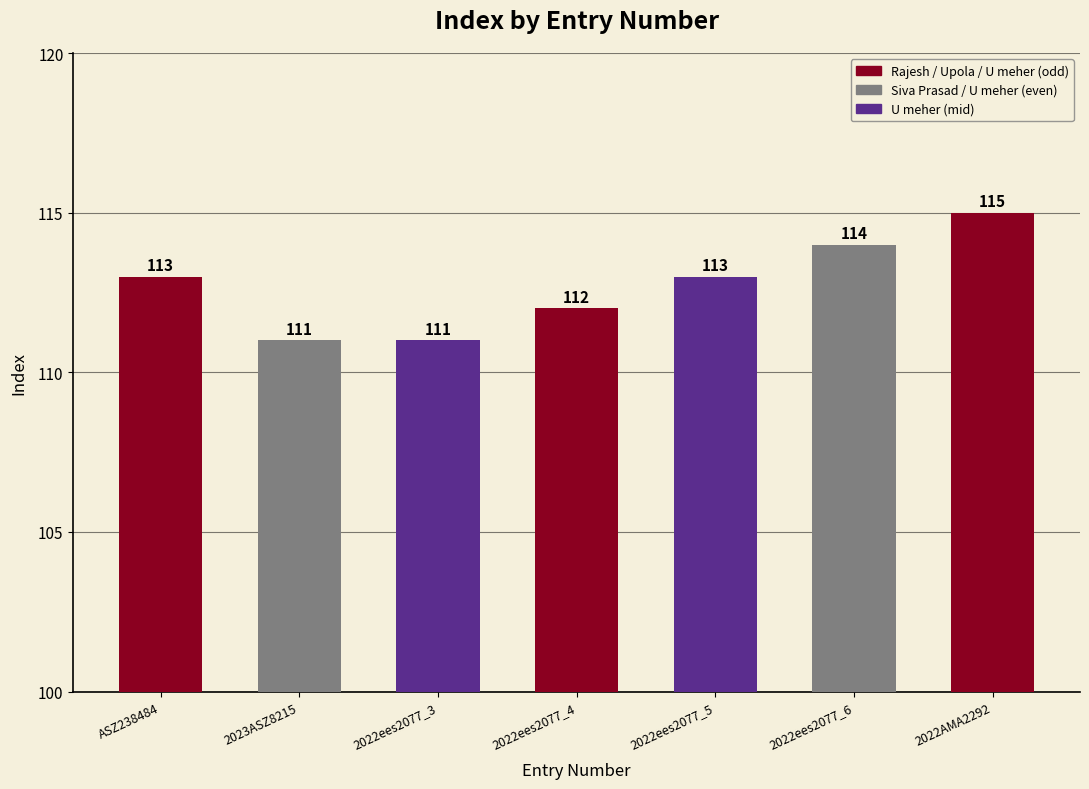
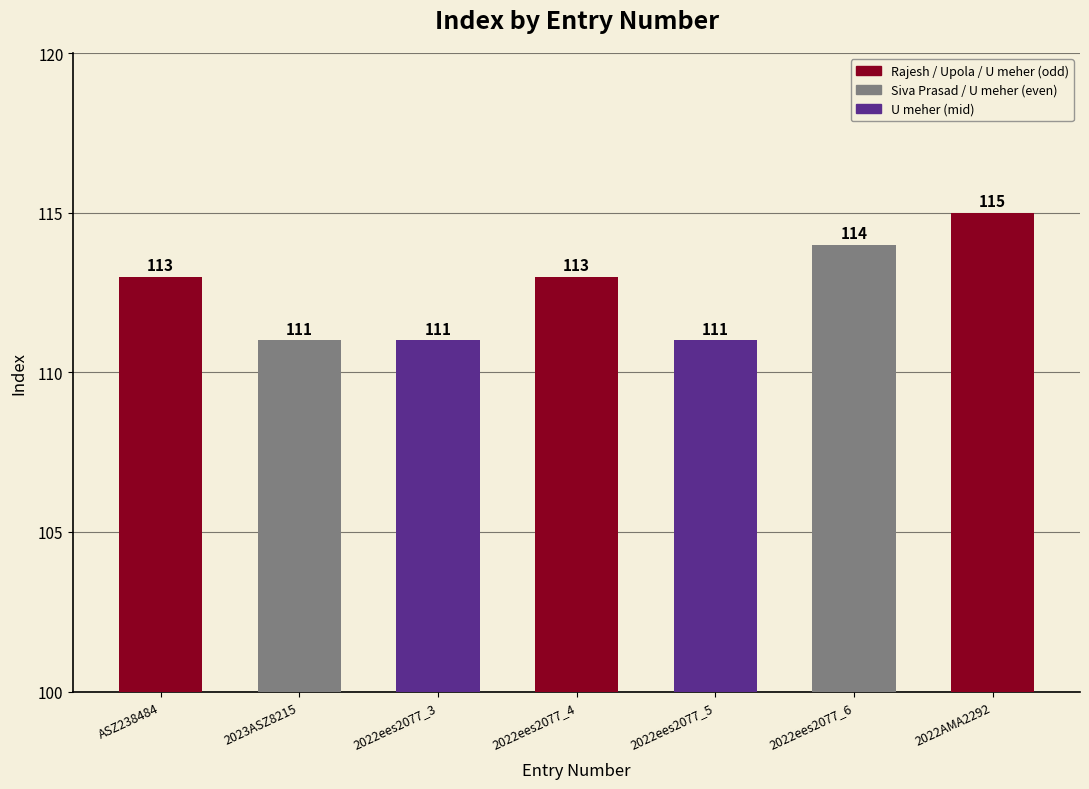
  {
    "ASZ238484": 113,
    "2023ASZ8215": 111,
    "2022ees2077_3": 111,
-   "2022ees2077_4": 112,
-   "2022ees2077_5": 113,
+   "2022ees2077_4": 113,
+   "2022ees2077_5": 111,
    "2022ees2077_6": 114,
    "2022AMA2292": 115
  }
